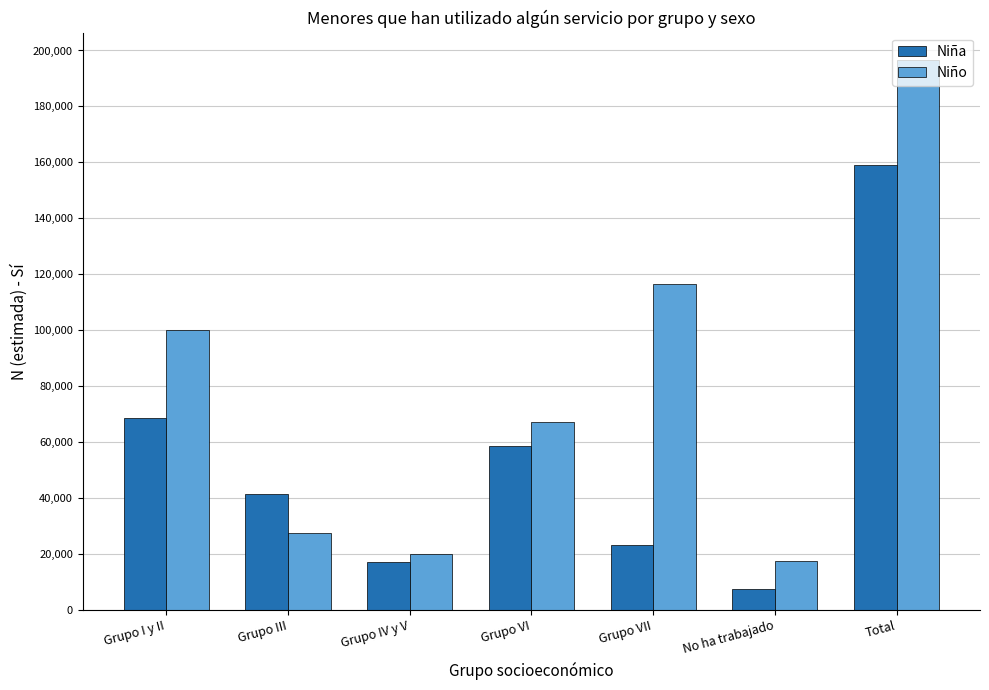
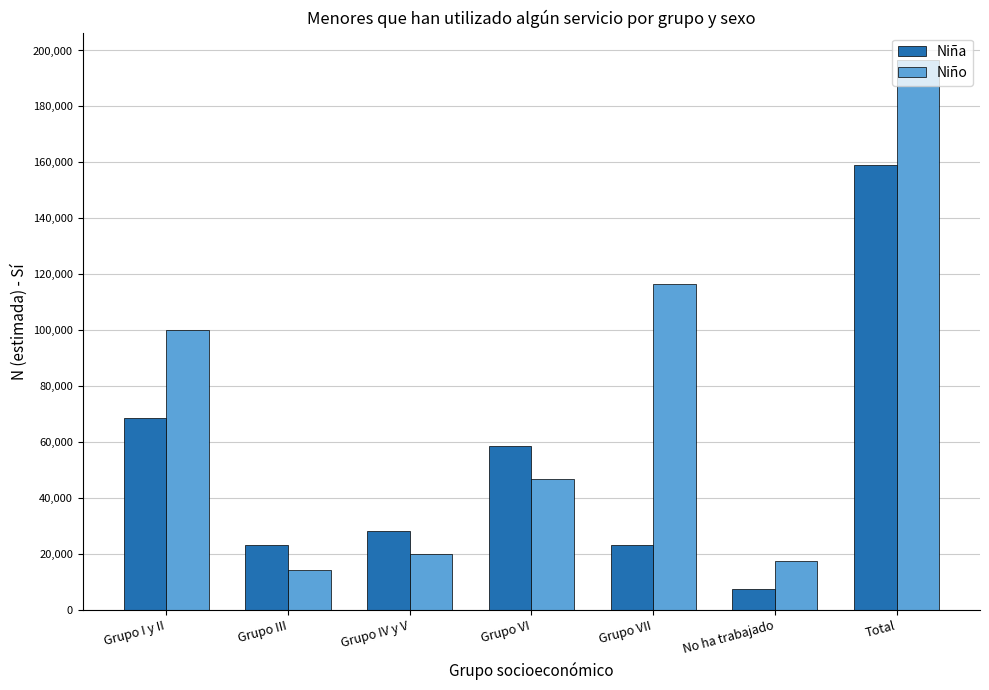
  {
    "Niña": {
      "Grupo I y II": "69,000",
-     "Grupo III": "41,000",
-     "Grupo IV y V": "17,000",
+     "Grupo III": "23,000",
+     "Grupo IV y V": "28,000",
      "Grupo VI": "59,000",
      "Grupo VII": "23,000",
      "No ha trabajado": "7,000",
      "Total": "159,000"
    },
    "Niño": {
      "Grupo I y II": "100,000",
-     "Grupo III": "27,000",
+     "Grupo III": "14,000",
      "Grupo IV y V": "20,000",
-     "Grupo VI": "67,000",
+     "Grupo VI": "47,000",
      "Grupo VII": "116,000",
      "No ha trabajado": "17,000"
    }
  }
